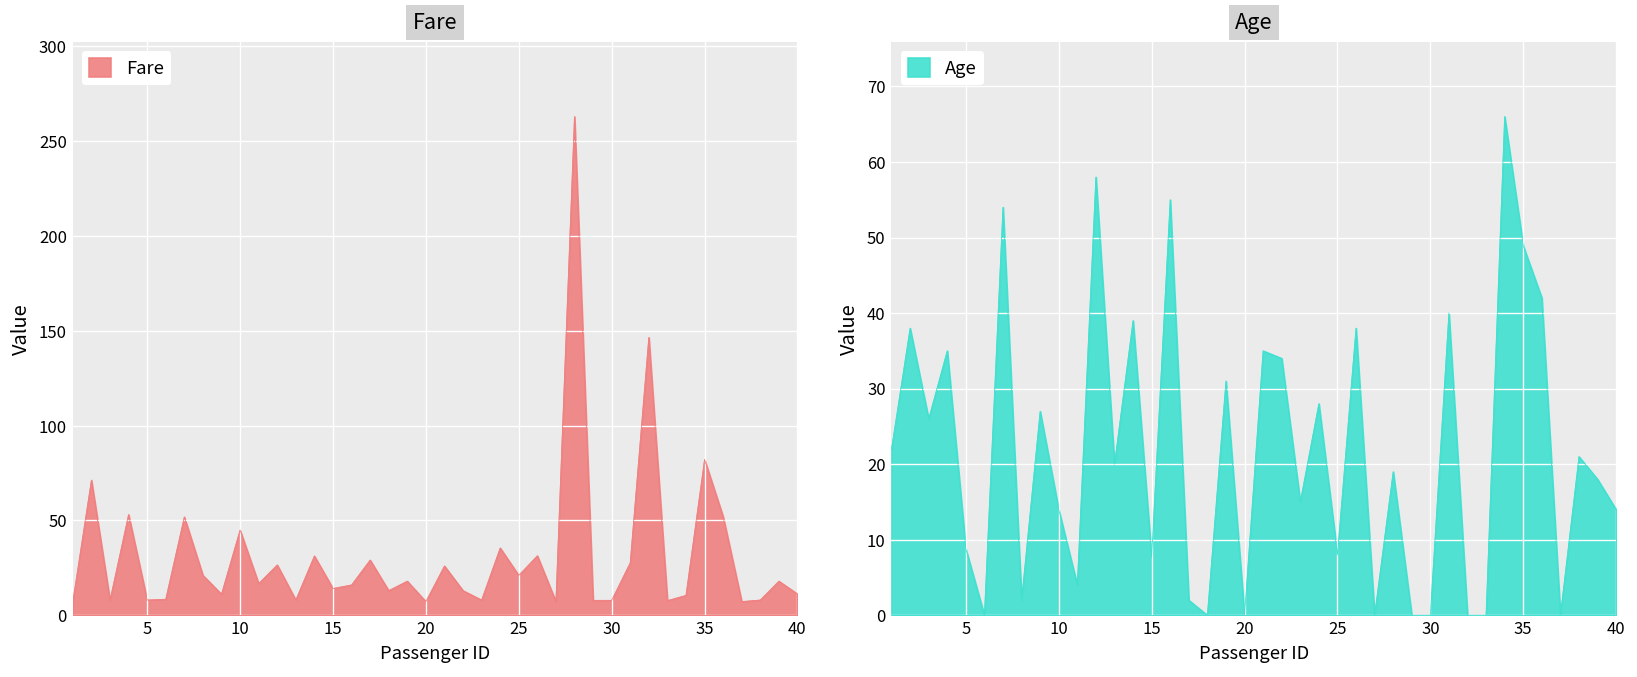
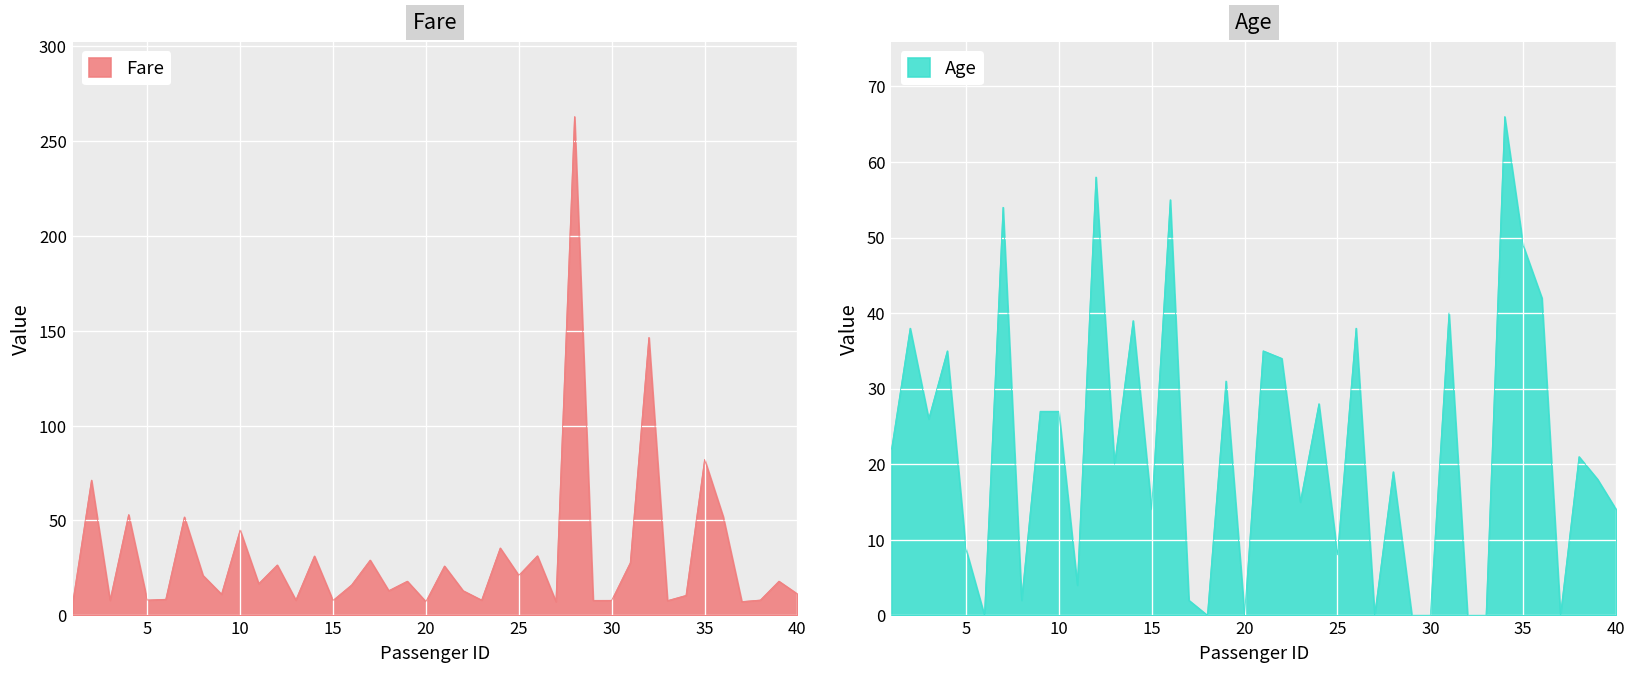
  {
    "Fare": {
      "5": 8,
      "10": 45,
-     "15": 14,
+     "15": 8,
      "20": 7,
      "25": 21,
      "30": 8,
      "35": 82,
      "40": 11
    },
    "Age": {
      "5": 9,
-     "10": 14,
-     "15": 8,
+     "10": 27,
+     "15": 14,
      "20": 0,
      "25": 8,
      "30": 0,
      "35": 49,
      "40": 14
    }
  }
